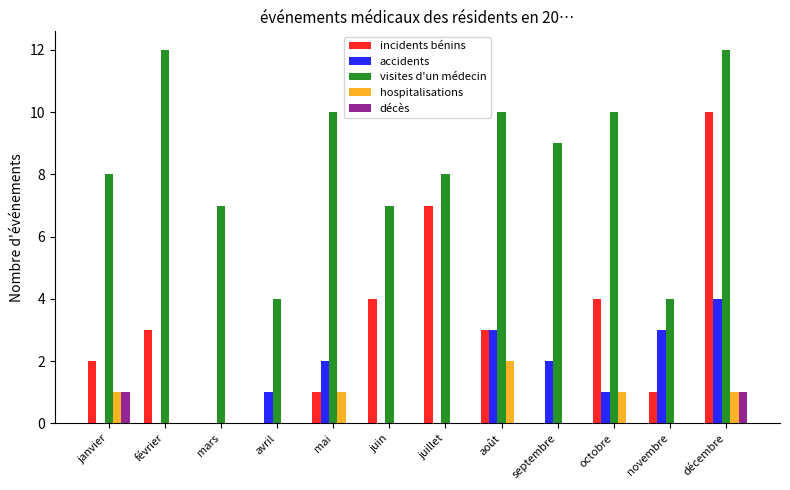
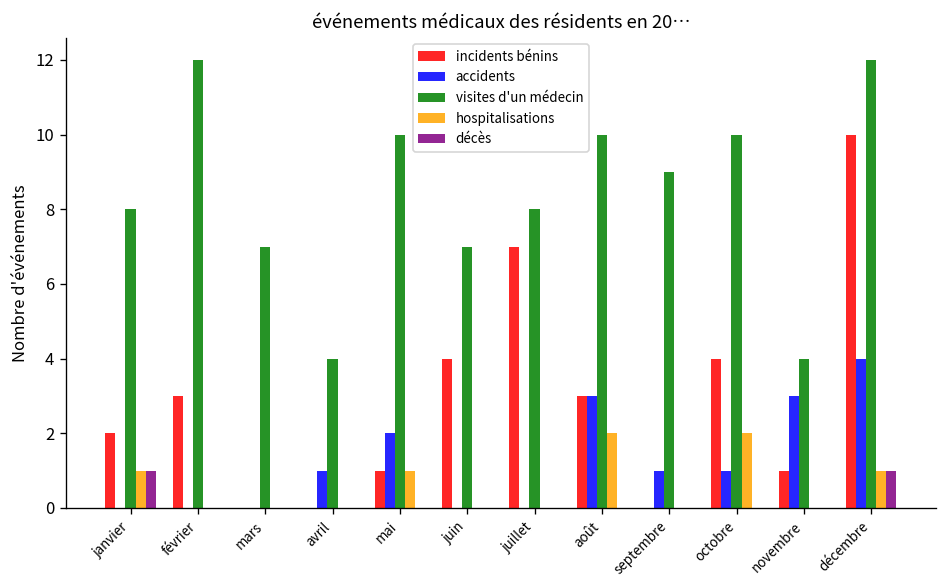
  {
    "incidents bénins": {
      "janvier": 2,
      "février": 3,
      "mars": 0,
      "avril": 0,
      "mai": 1,
      "juin": 4,
      "juillet": 7,
      "août": 3,
      "septembre": 0,
      "octobre": 4,
      "novembre": 1,
      "décembre": 10
    },
    "accidents": {
      "janvier": 0,
      "février": 0,
      "mars": 0,
      "avril": 1,
      "mai": 2,
      "juin": 0,
      "juillet": 0,
      "août": 3,
-     "septembre": 2,
+     "septembre": 1,
      "octobre": 1,
      "novembre": 3,
      "décembre": 4
    },
    "visites d'un médecin": {
      "janvier": 8,
      "février": 12,
      "mars": 7,
      "avril": 4,
      "mai": 10,
      "juin": 7,
      "juillet": 8,
      "août": 10,
      "septembre": 9,
      "octobre": 10,
      "novembre": 4,
      "décembre": 12
    },
    "hospitalisations": {
      "janvier": 1,
      "février": 0,
      "mars": 0,
      "avril": 0,
      "mai": 1,
      "juin": 0,
      "juillet": 0,
      "août": 2,
      "septembre": 0,
-     "octobre": 1,
+     "octobre": 2,
      "novembre": 0,
      "décembre": 1
    },
    "décès": {
      "janvier": 1,
      "février": 0,
      "mars": 0,
      "avril": 0,
      "mai": 0,
      "juin": 0,
      "juillet": 0,
      "août": 0,
      "septembre": 0,
      "octobre": 0,
      "novembre": 0,
      "décembre": 1
    }
  }
